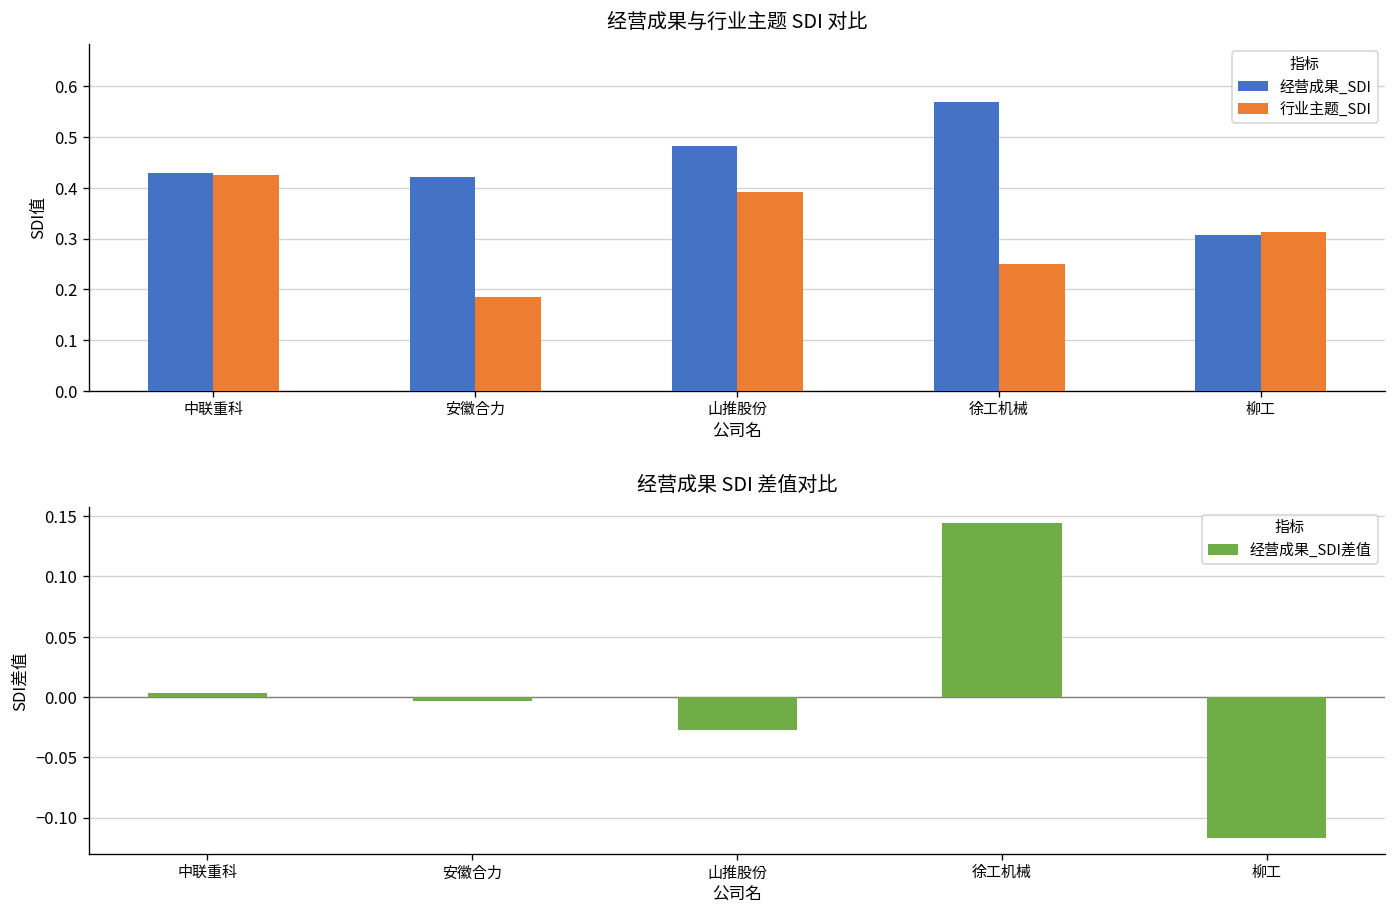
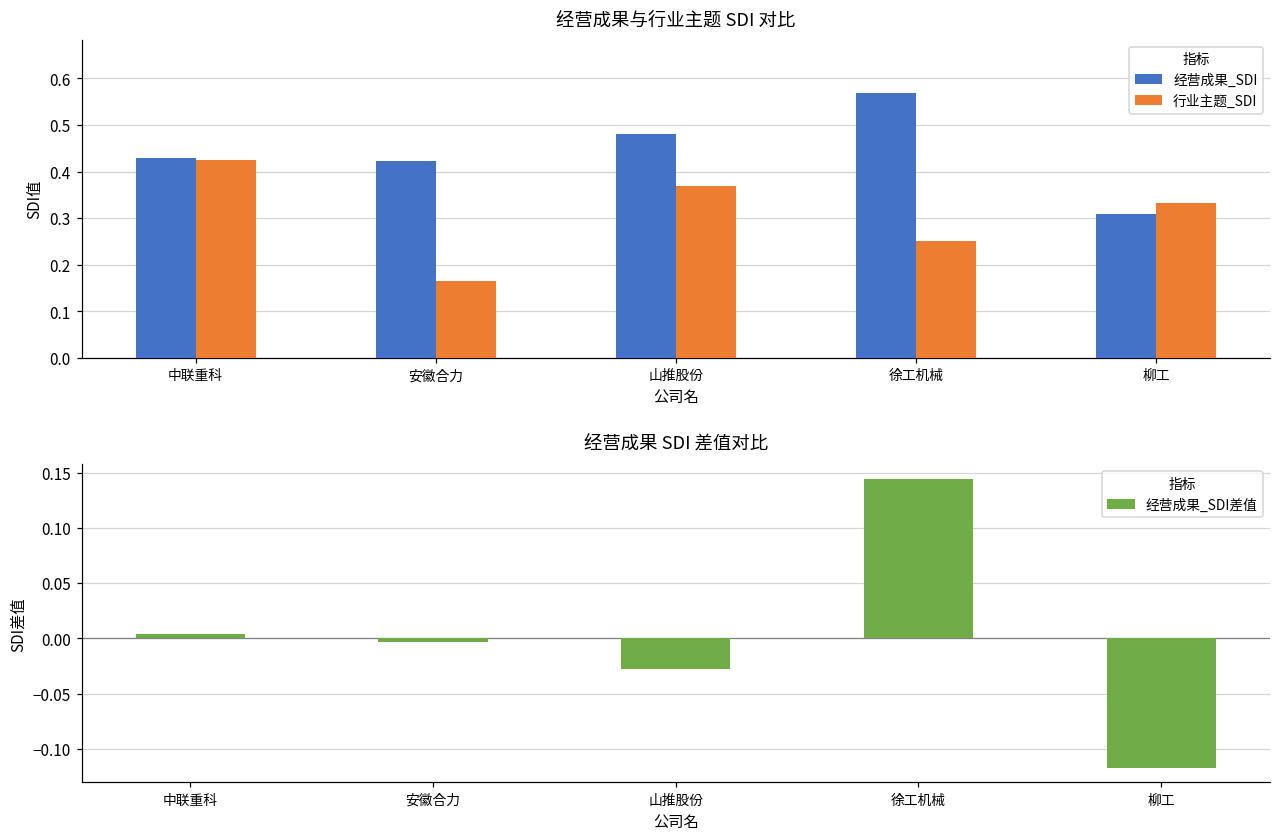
  {
    "经营成果与行业主题 SDI 对比": {
      "经营成果_SDI": {
        "中联重科": 0.43,
        "安徽合力": 0.42,
        "山推股份": 0.48,
        "徐工机械": 0.57,
        "柳工": 0.31
      },
      "行业主题_SDI": {
        "中联重科": 0.42,
-       "安徽合力": 0.19,
-       "山推股份": 0.39,
+       "安徽合力": 0.16,
+       "山推股份": 0.37,
        "徐工机械": 0.25,
-       "柳工": 0.31
+       "柳工": 0.33
      }
    },
    "经营成果 SDI 差值对比": {
      "中联重科": 0.004,
      "安徽合力": -0.003,
      "山推股份": -0.028,
      "徐工机械": 0.144,
      "柳工": -0.117
    }
  }
